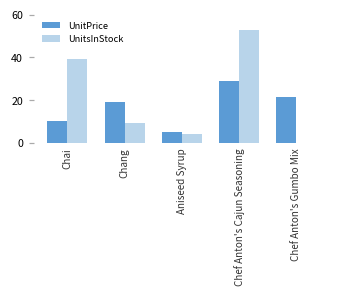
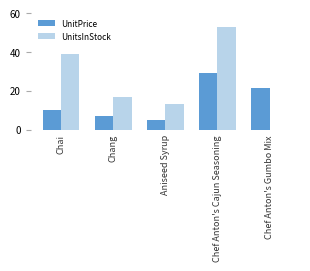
  {
    "UnitPrice": {
      "Chai": 10,
-     "Chang": 19,
+     "Chang": 7,
      "Aniseed Syrup": 5,
      "Chef Anton's Cajun Seasoning": 29,
      "Chef Anton's Gumbo Mix": 21
    },
    "UnitsInStock": {
      "Chai": 39,
-     "Chang": 9,
-     "Aniseed Syrup": 4,
+     "Chang": 17,
+     "Aniseed Syrup": 13,
      "Chef Anton's Cajun Seasoning": 53,
      "Chef Anton's Gumbo Mix": 0
    }
  }
